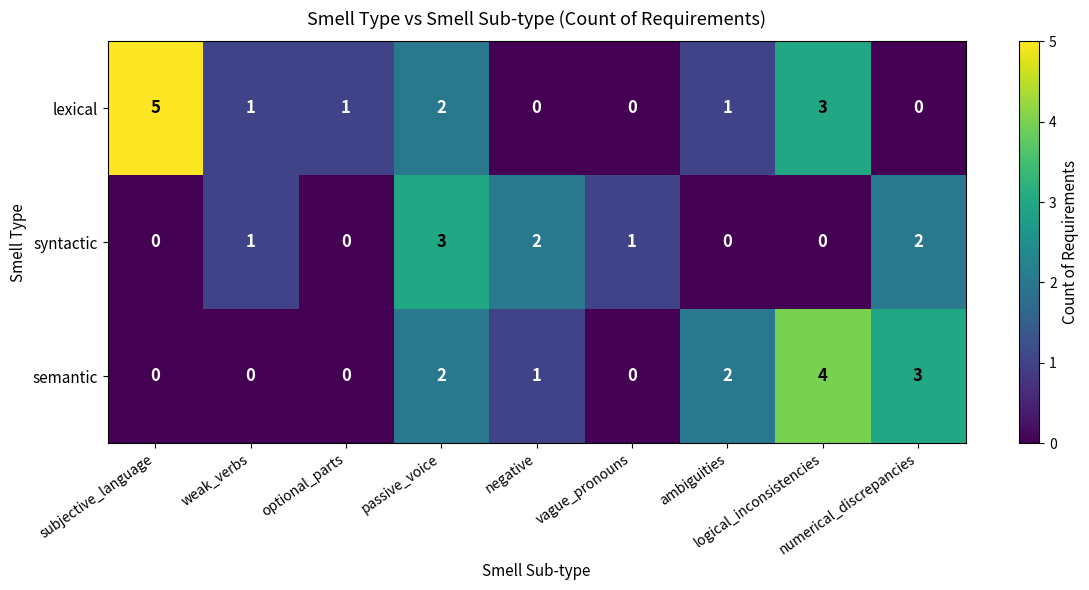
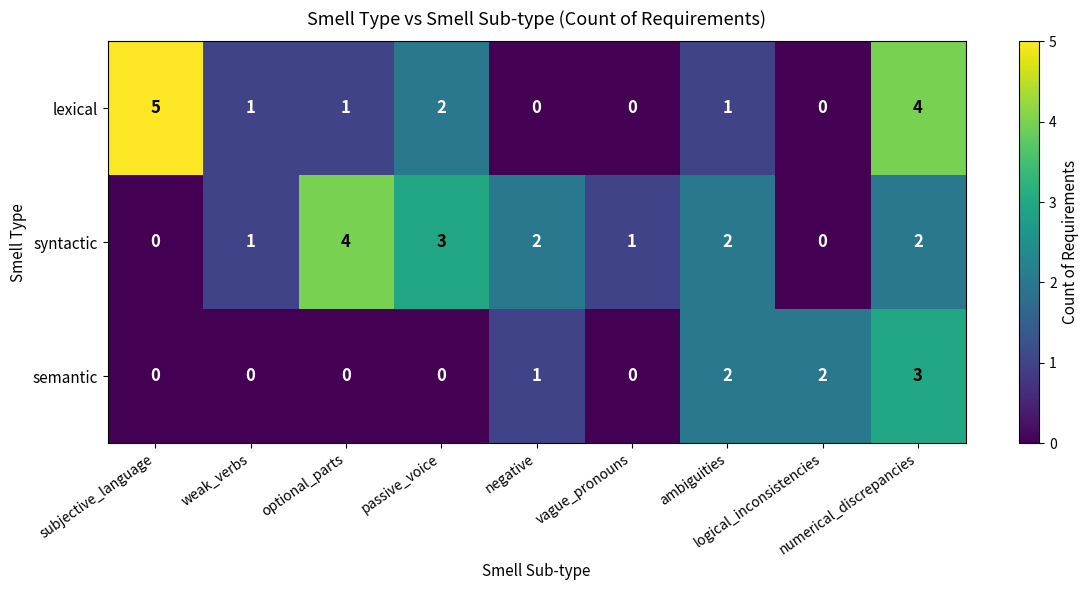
  {
    "lexical": {
      "subjective_language": 5,
      "weak_verbs": 1,
      "optional_parts": 1,
      "passive_voice": 2,
      "negative": 0,
      "vague_pronouns": 0,
      "ambiguities": 1,
-     "logical_inconsistencies": 3,
-     "numerical_discrepancies": 0
+     "logical_inconsistencies": 0,
+     "numerical_discrepancies": 4
    },
    "syntactic": {
      "subjective_language": 0,
      "weak_verbs": 1,
-     "optional_parts": 0,
+     "optional_parts": 4,
      "passive_voice": 3,
      "negative": 2,
      "vague_pronouns": 1,
-     "ambiguities": 0,
+     "ambiguities": 2,
      "logical_inconsistencies": 0,
      "numerical_discrepancies": 2
    },
    "semantic": {
      "subjective_language": 0,
      "weak_verbs": 0,
      "optional_parts": 0,
-     "passive_voice": 2,
+     "passive_voice": 0,
      "negative": 1,
      "vague_pronouns": 0,
      "ambiguities": 2,
-     "logical_inconsistencies": 4,
+     "logical_inconsistencies": 2,
      "numerical_discrepancies": 3
    }
  }
